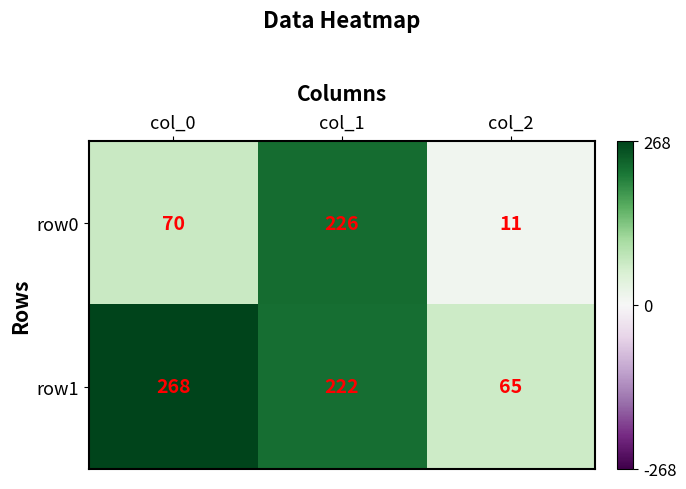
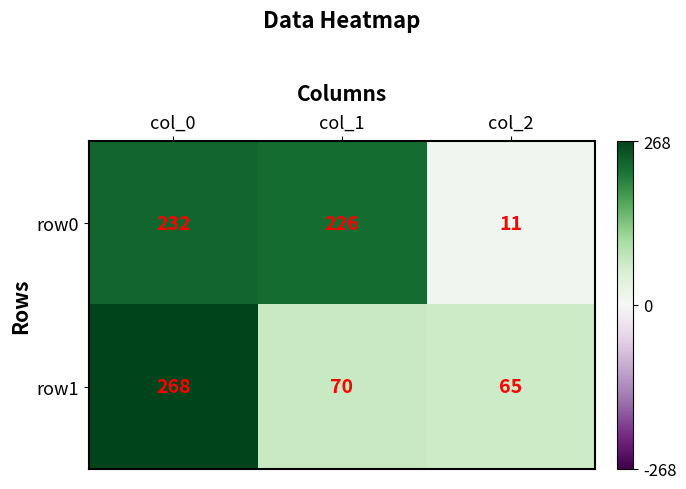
  {
    "row0": {
-     "col_0": 70,
+     "col_0": 232,
      "col_1": 226,
      "col_2": 11
    },
    "row1": {
      "col_0": 268,
-     "col_1": 222,
+     "col_1": 70,
      "col_2": 65
    }
  }
